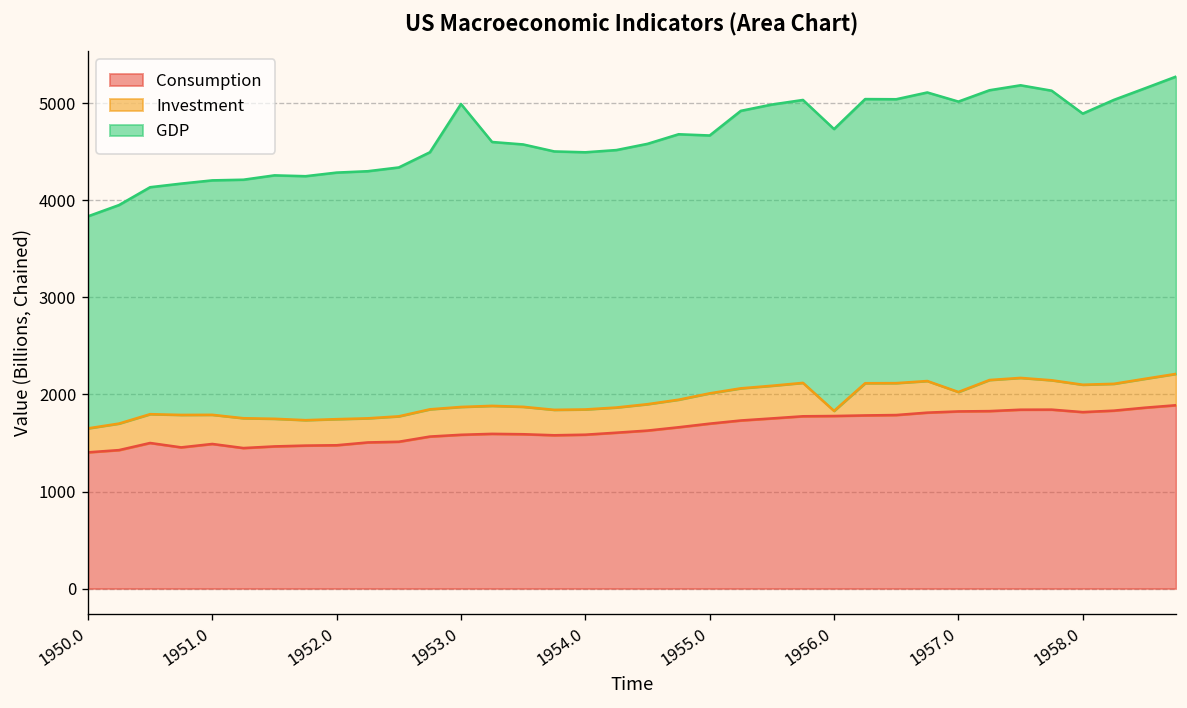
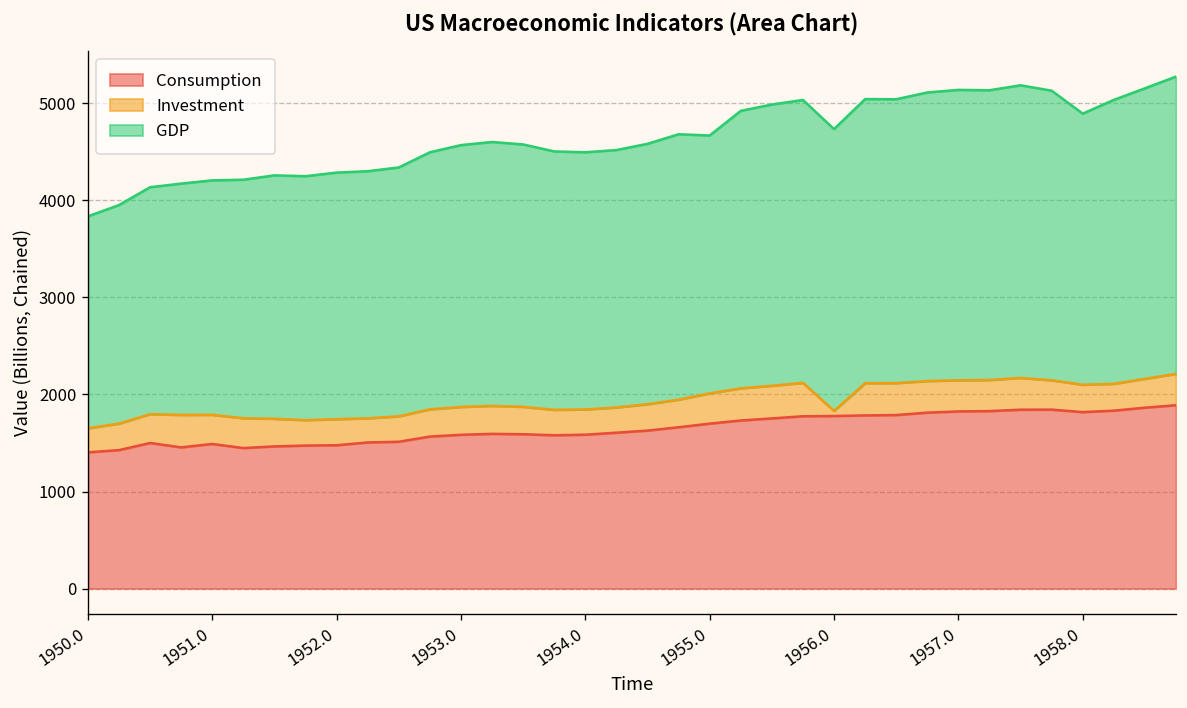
  {
    "Consumption": {
      "1950.0": 1400,
      "1951.0": 1500,
      "1952.0": 1500,
      "1953.0": 1600,
      "1954.0": 1600,
      "1955.0": 1700,
      "1956.0": 1800,
      "1957.0": 1800,
      "1958.0": 1800
    },
    "Investment": {
      "1950.0": 200,
      "1951.0": 300,
      "1952.0": 300,
      "1953.0": 300,
      "1954.0": 300,
      "1955.0": 300,
      "1956.0": 100,
-     "1957.0": 200,
+     "1957.0": 300,
      "1958.0": 300
    },
    "GDP": {
      "1950.0": 2200,
      "1951.0": 2400,
      "1952.0": 2500,
-     "1953.0": 3100,
+     "1953.0": 2700,
      "1954.0": 2600,
      "1955.0": 2700,
      "1956.0": 2900,
      "1957.0": 3000,
      "1958.0": 2800
    }
  }
